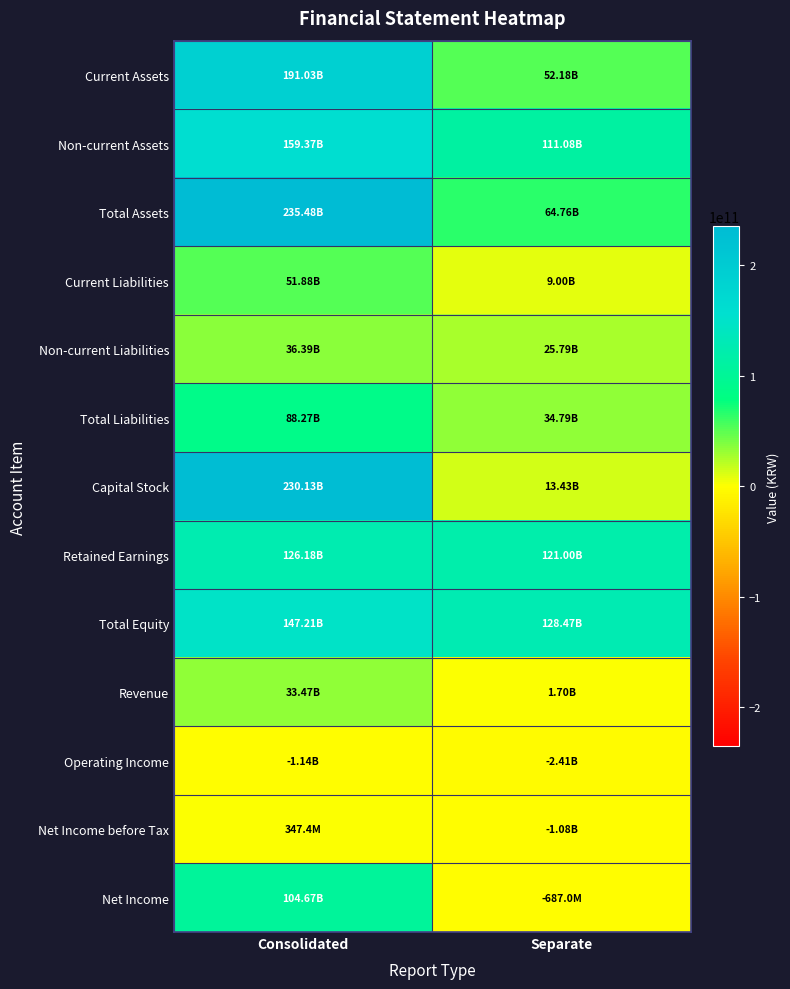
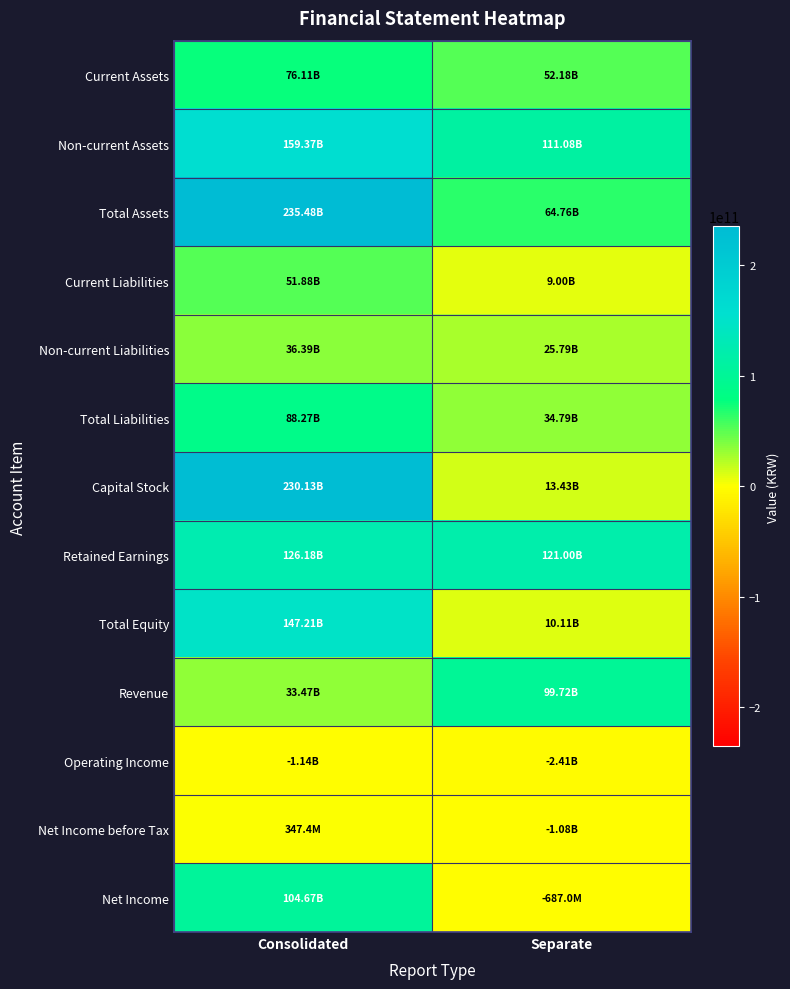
  {
    "Current Assets": {
-     "Consolidated": "191.03B",
+     "Consolidated": "76.11B",
      "Separate": "52.18B"
    },
    "Non-current Assets": {
      "Consolidated": "159.37B",
      "Separate": "111.08B"
    },
    "Total Assets": {
      "Consolidated": "235.48B",
      "Separate": "64.76B"
    },
    "Current Liabilities": {
      "Consolidated": "51.88B",
      "Separate": "9.00B"
    },
    "Non-current Liabilities": {
      "Consolidated": "36.39B",
      "Separate": "25.79B"
    },
    "Total Liabilities": {
      "Consolidated": "88.27B",
      "Separate": "34.79B"
    },
    "Capital Stock": {
      "Consolidated": "230.13B",
      "Separate": "13.43B"
    },
    "Retained Earnings": {
      "Consolidated": "126.18B",
      "Separate": "121.00B"
    },
    "Total Equity": {
      "Consolidated": "147.21B",
-     "Separate": "128.47B"
+     "Separate": "10.11B"
    },
    "Revenue": {
      "Consolidated": "33.47B",
-     "Separate": "1.70B"
+     "Separate": "99.72B"
    },
    "Operating Income": {
      "Consolidated": "-1.14B",
      "Separate": "-2.41B"
    },
    "Net Income before Tax": {
      "Consolidated": "347.4M",
      "Separate": "-1.08B"
    },
    "Net Income": {
      "Consolidated": "104.67B",
      "Separate": "-687.0M"
    }
  }
